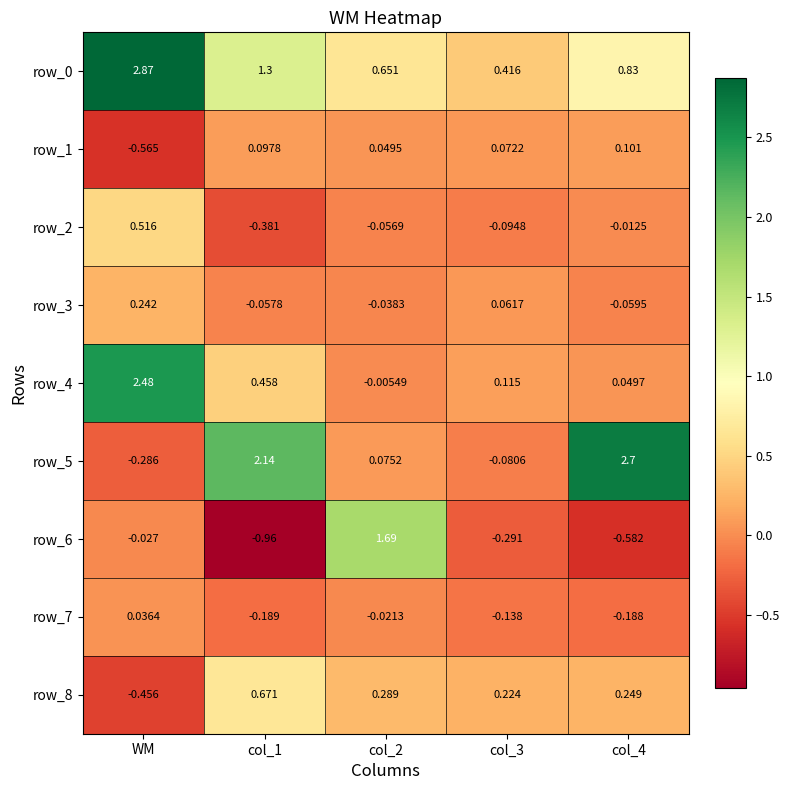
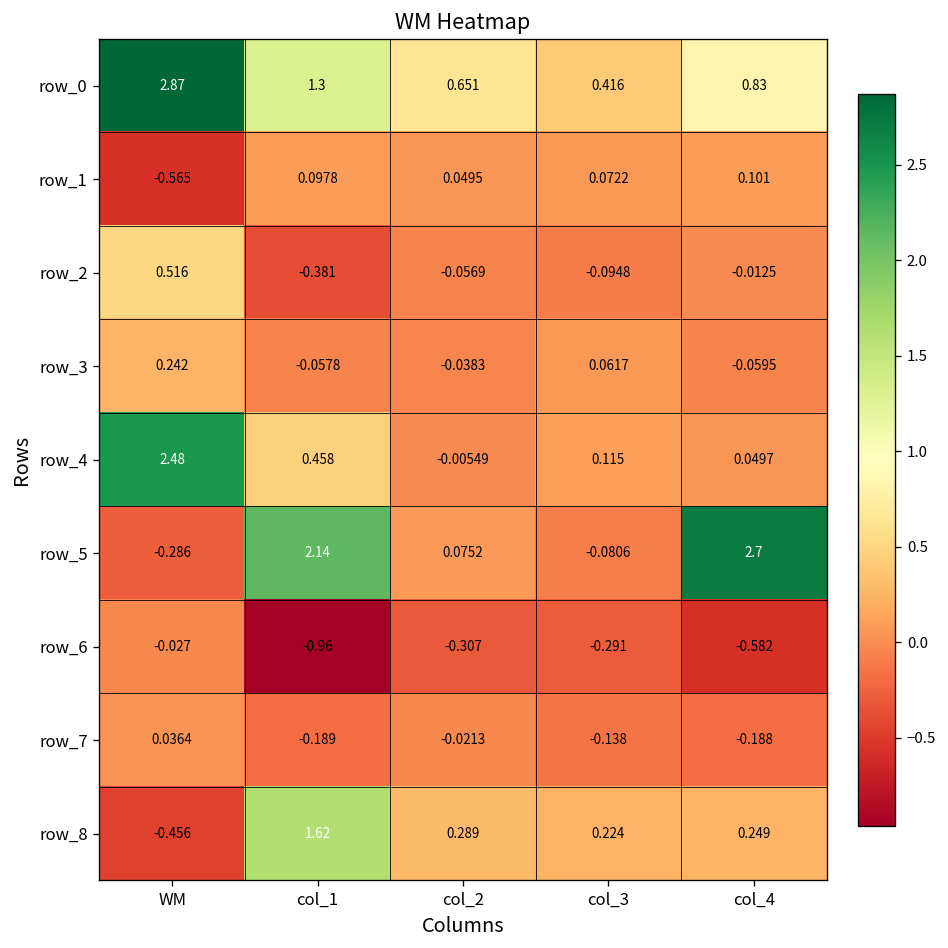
  {
    "row_0": {
      "WM": 2.87,
      "col_1": 1.3,
      "col_2": 0.651,
      "col_3": 0.416,
      "col_4": 0.83
    },
    "row_1": {
      "WM": -0.565,
      "col_1": 0.0978,
      "col_2": 0.0495,
      "col_3": 0.0722,
      "col_4": 0.101
    },
    "row_2": {
      "WM": 0.516,
      "col_1": -0.381,
      "col_2": -0.0569,
      "col_3": -0.0948,
      "col_4": -0.0125
    },
    "row_3": {
      "WM": 0.242,
      "col_1": -0.0578,
      "col_2": -0.0383,
      "col_3": 0.0617,
      "col_4": -0.0595
    },
    "row_4": {
      "WM": 2.48,
      "col_1": 0.458,
      "col_2": -0.00549,
      "col_3": 0.115,
      "col_4": 0.0497
    },
    "row_5": {
      "WM": -0.286,
      "col_1": 2.14,
      "col_2": 0.0752,
      "col_3": -0.0806,
      "col_4": 2.7
    },
    "row_6": {
      "WM": -0.027,
      "col_1": -0.96,
-     "col_2": 1.69,
+     "col_2": -0.307,
      "col_3": -0.291,
      "col_4": -0.582
    },
    "row_7": {
      "WM": 0.0364,
      "col_1": -0.189,
      "col_2": -0.0213,
      "col_3": -0.138,
      "col_4": -0.188
    },
    "row_8": {
      "WM": -0.456,
-     "col_1": 0.671,
+     "col_1": 1.62,
      "col_2": 0.289,
      "col_3": 0.224,
      "col_4": 0.249
    }
  }
